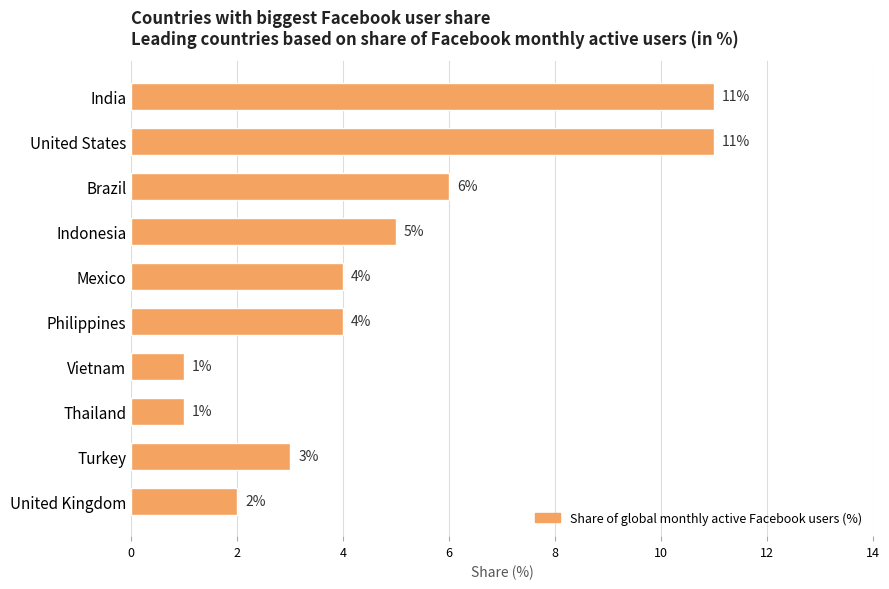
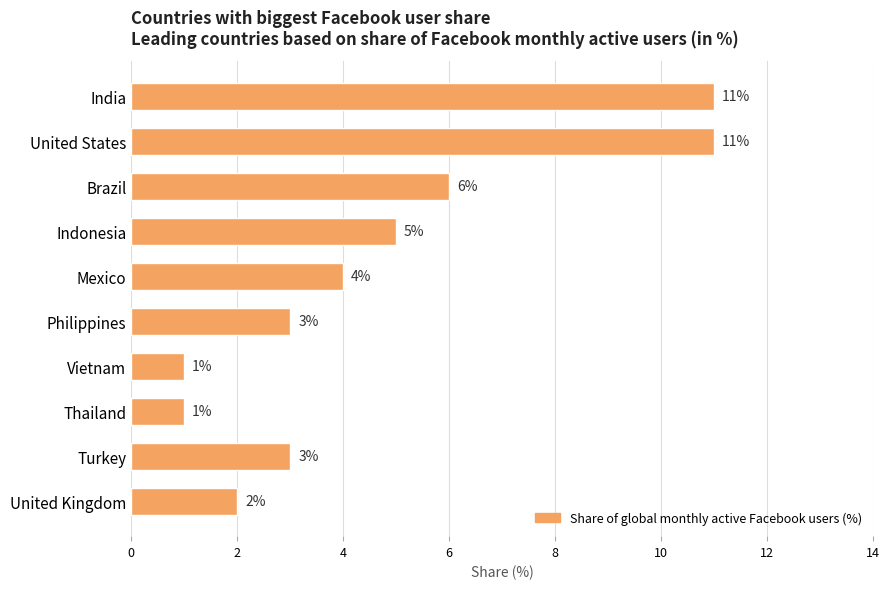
  {
    "India": "11%",
    "United States": "11%",
    "Brazil": "6%",
    "Indonesia": "5%",
    "Mexico": "4%",
-   "Philippines": "4%",
+   "Philippines": "3%",
    "Vietnam": "1%",
    "Thailand": "1%",
    "Turkey": "3%",
    "United Kingdom": "2%"
  }
